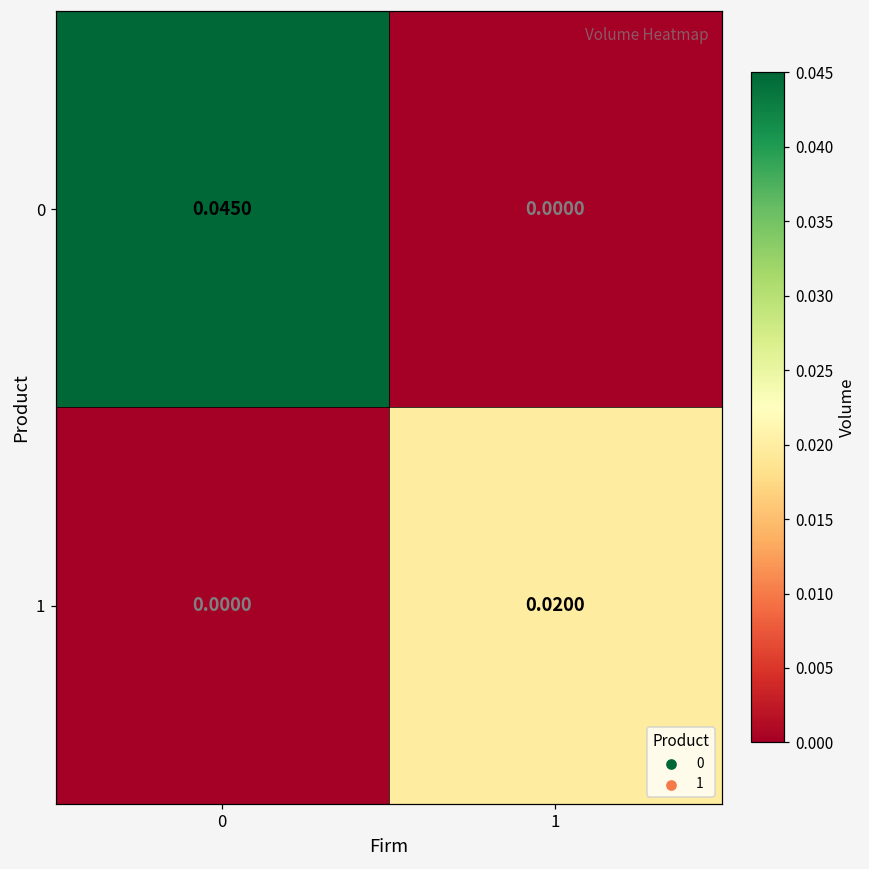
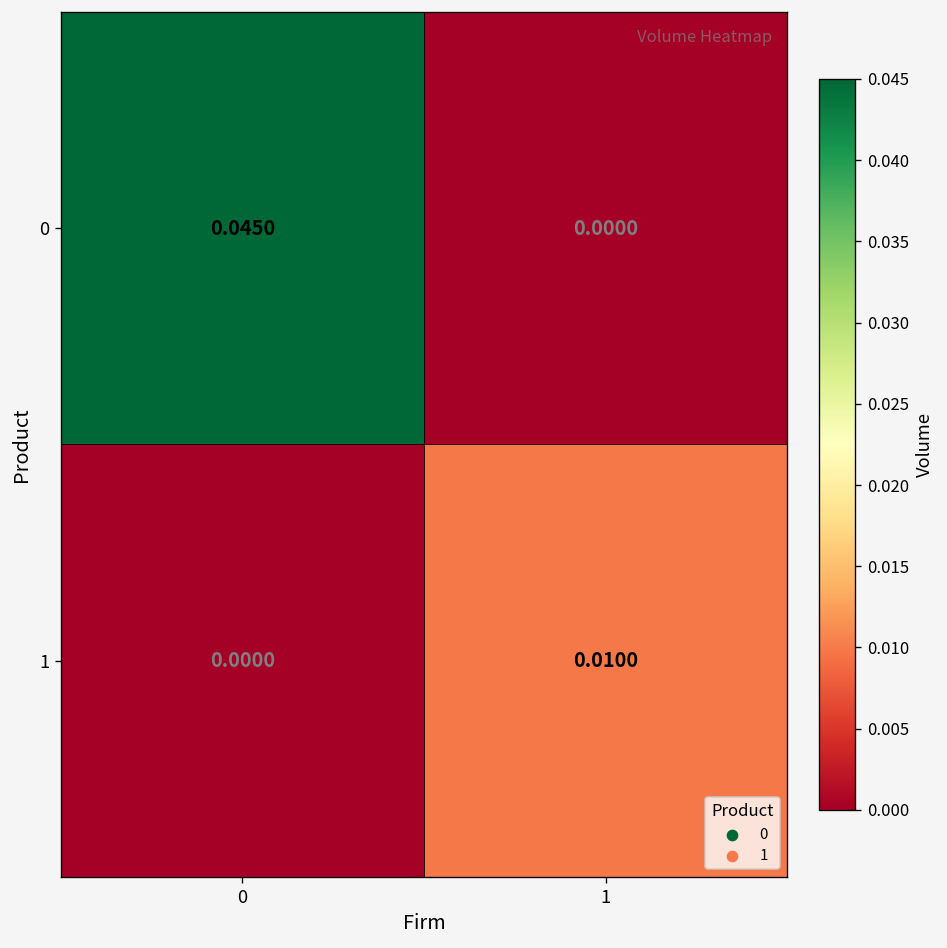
  {
    "0": {
      "0": 0.0450
    },
    "1": {
      "0": 0.0000,
-     "1": 0.0200
+     "1": 0.0100
    }
  }
